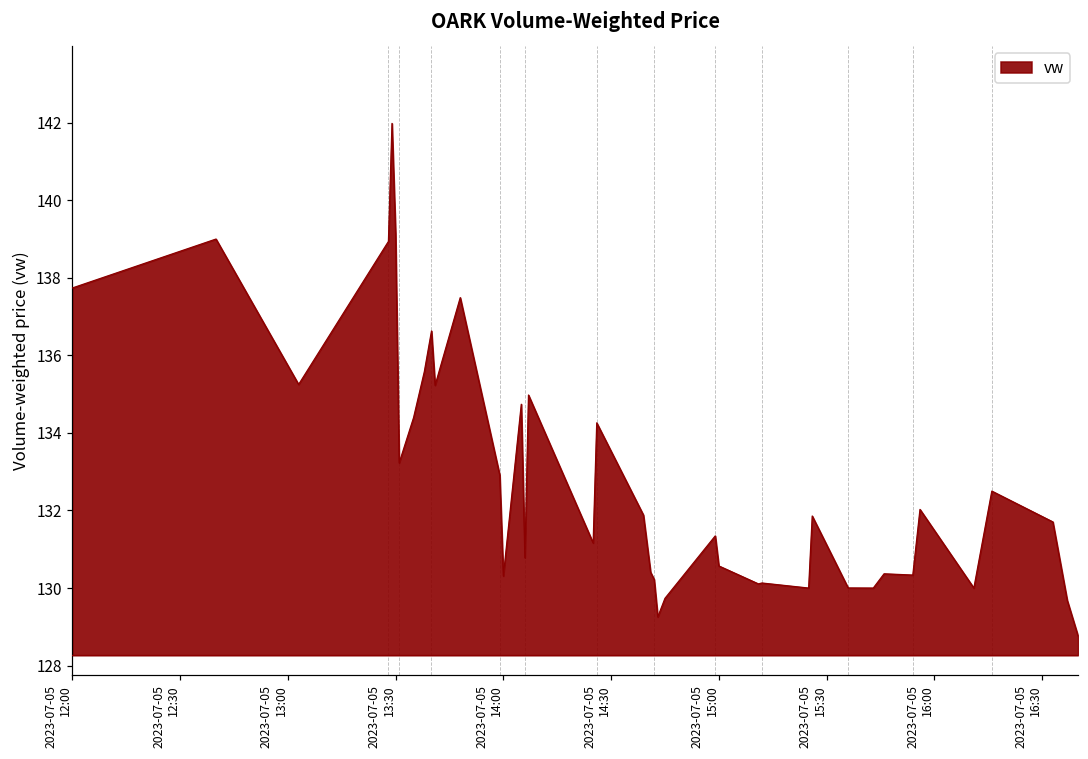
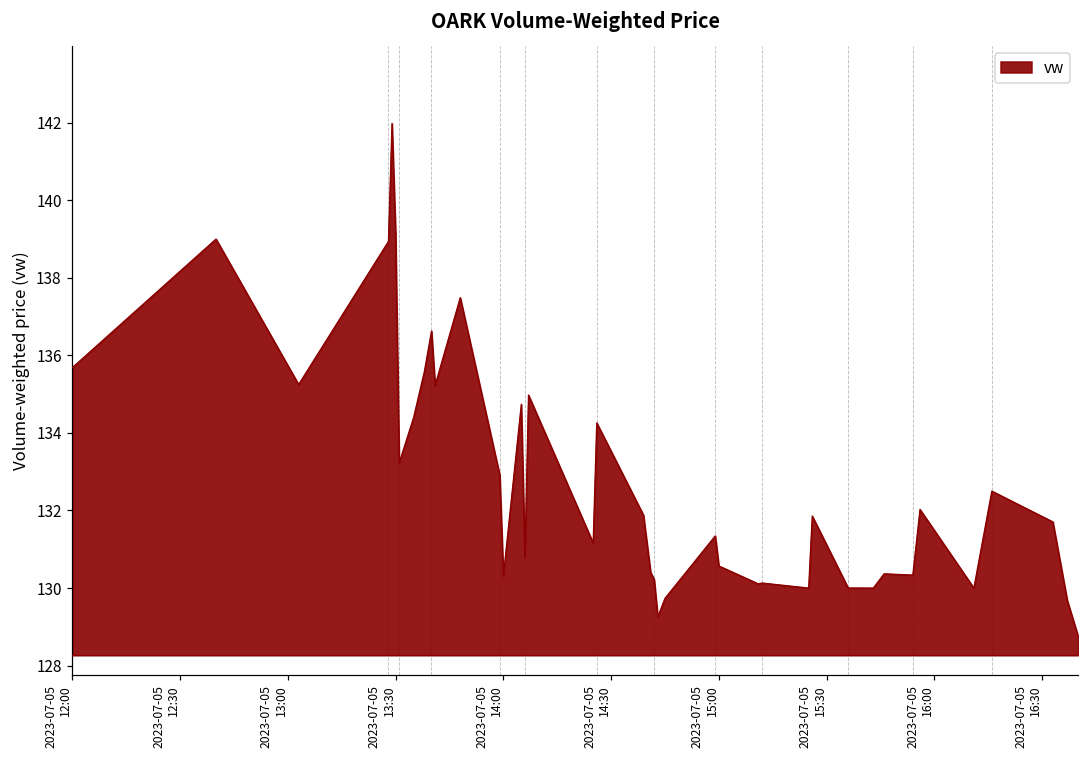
  {
-   "2023-07-05 12:00": 137.7,
+   "2023-07-05 12:00": 135.7,
    "2023-07-05 13:30": 139.1,
    "2023-07-05 14:00": 130.3,
    "2023-07-05 15:00": 130.6
  }
